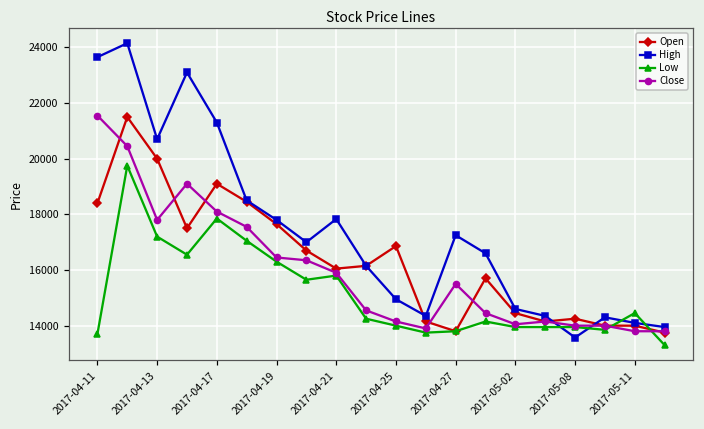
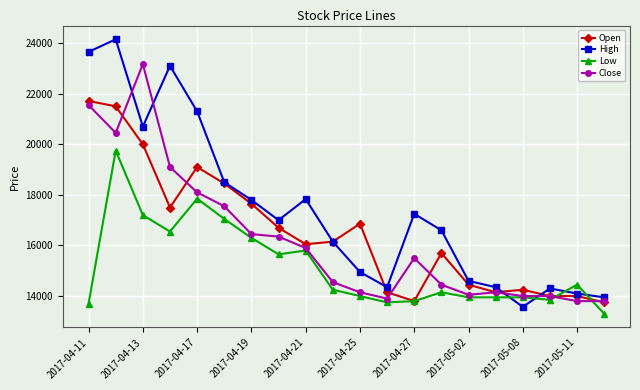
  {
    "Open": {
-     "2017-04-11": 18400,
+     "2017-04-11": 21700,
      "2017-04-13": 20000,
      "2017-04-17": 19100,
      "2017-04-19": 17700,
      "2017-04-21": 16100,
      "2017-04-25": 16900,
      "2017-05-02": 14500,
      "2017-05-08": 14300,
      "2017-05-11": 14000
    },
    "High": {
      "2017-04-11": 23700,
      "2017-04-13": 20700,
      "2017-04-17": 21300,
      "2017-04-19": 17800,
      "2017-04-21": 17800,
      "2017-04-25": 15000,
      "2017-04-27": 17300,
      "2017-05-02": 14600,
      "2017-05-08": 13600,
      "2017-05-11": 14100
    },
    "Low": {
      "2017-04-11": 13700,
      "2017-04-13": 17200,
      "2017-04-17": 17900,
      "2017-04-19": 16300,
      "2017-04-25": 14000,
      "2017-05-11": 14500
    },
    "Close": {
      "2017-04-11": 21600,
-     "2017-04-13": 17800,
+     "2017-04-13": 23200,
      "2017-04-17": 18100,
      "2017-04-19": 16500,
      "2017-04-25": 14200,
      "2017-04-27": 15500,
      "2017-05-11": 13800
    }
  }
